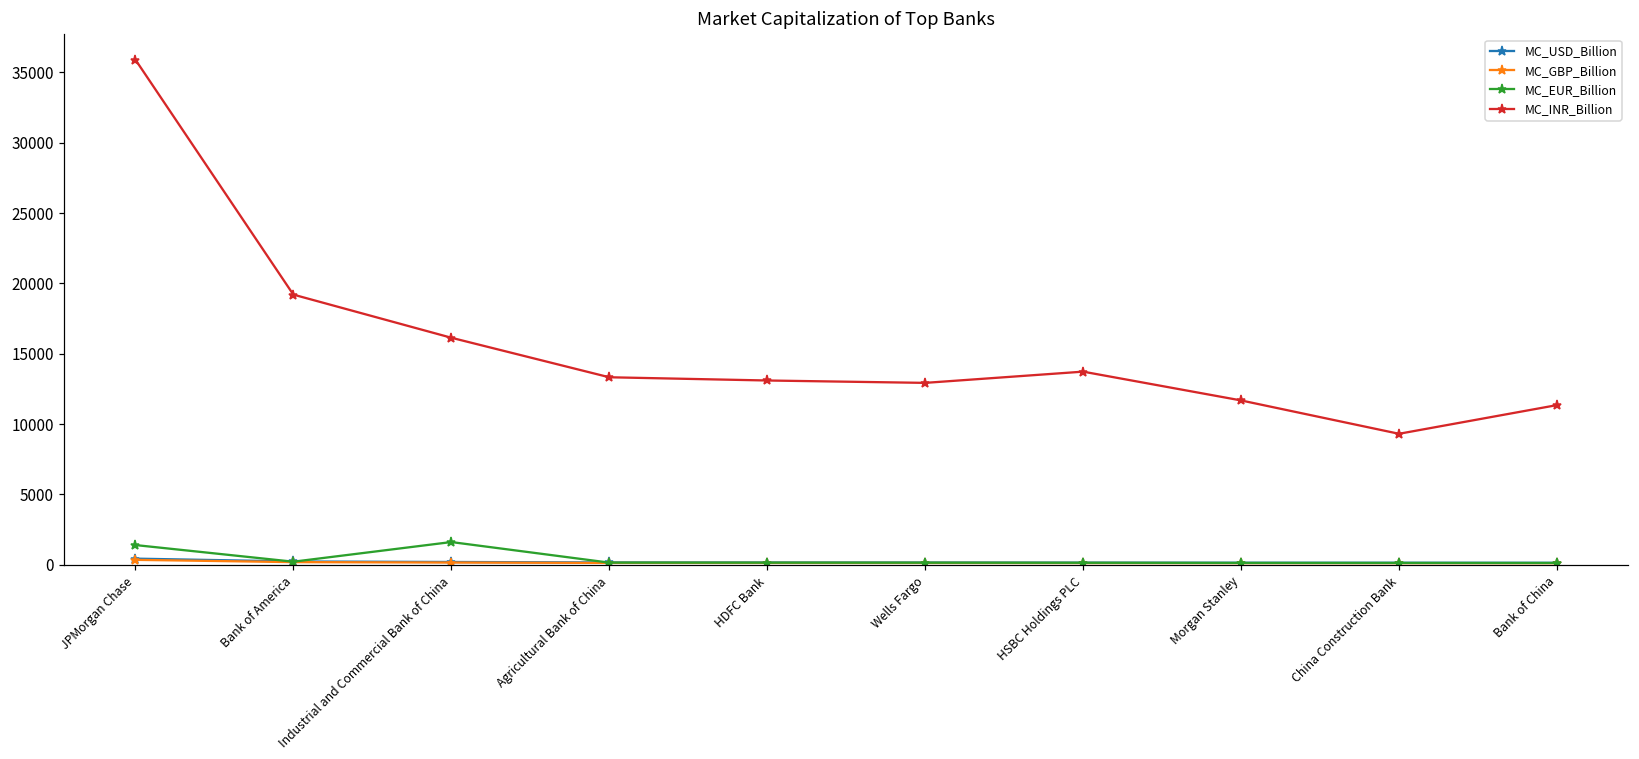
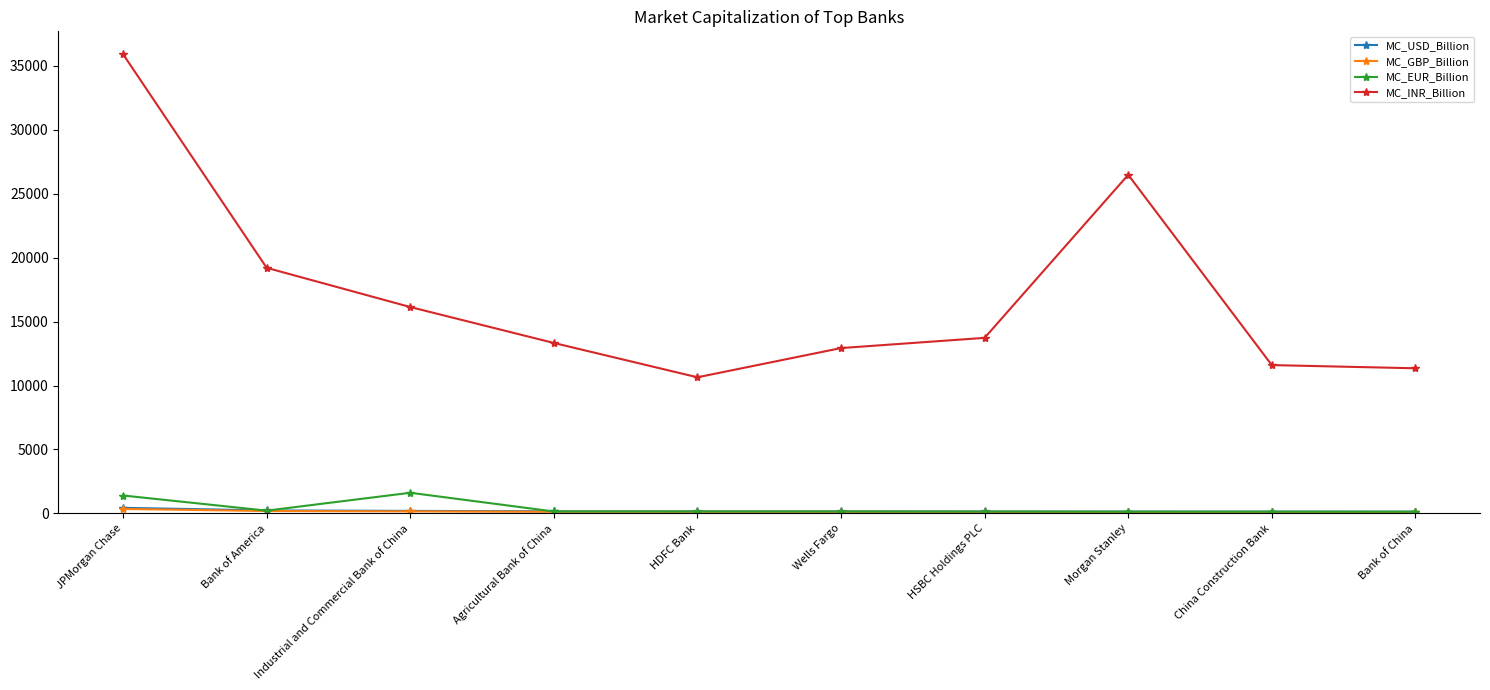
  {
    "MC_EUR_Billion": {
      "JPMorgan Chase": 1400,
      "Industrial and Commercial Bank of China": 1600
    },
    "MC_INR_Billion": {
      "JPMorgan Chase": 35900,
      "Bank of America": 19200,
      "Industrial and Commercial Bank of China": 16100,
      "Agricultural Bank of China": 13300,
-     "HDFC Bank": 13100,
+     "HDFC Bank": 10600,
      "Wells Fargo": 12900,
      "HSBC Holdings PLC": 13700,
-     "Morgan Stanley": 11700,
-     "China Construction Bank": 9300,
+     "Morgan Stanley": 26500,
+     "China Construction Bank": 11600,
      "Bank of China": 11300
    }
  }
